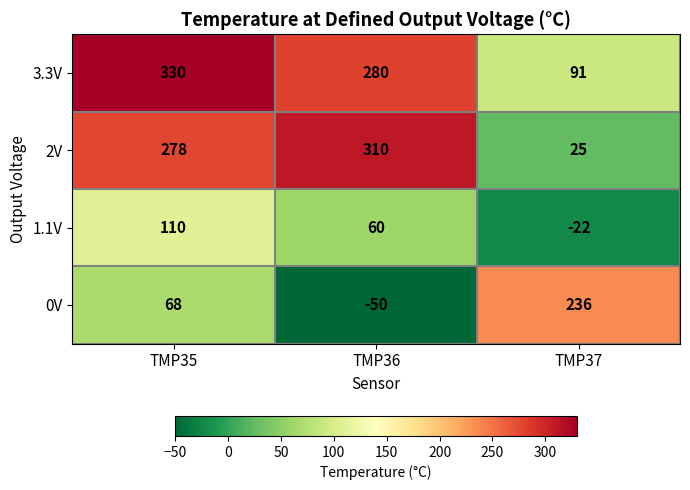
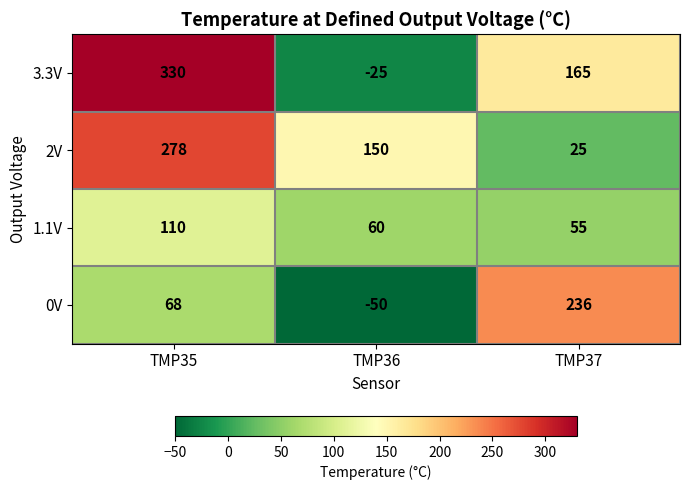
  {
    "3.3V": {
      "TMP35": 330,
-     "TMP36": 280,
-     "TMP37": 91
+     "TMP36": -25,
+     "TMP37": 165
    },
    "2V": {
      "TMP35": 278,
-     "TMP36": 310,
+     "TMP36": 150,
      "TMP37": 25
    },
    "1.1V": {
      "TMP35": 110,
      "TMP36": 60,
-     "TMP37": -22
+     "TMP37": 55
    },
    "0V": {
      "TMP35": 68,
      "TMP36": -50,
      "TMP37": 236
    }
  }
